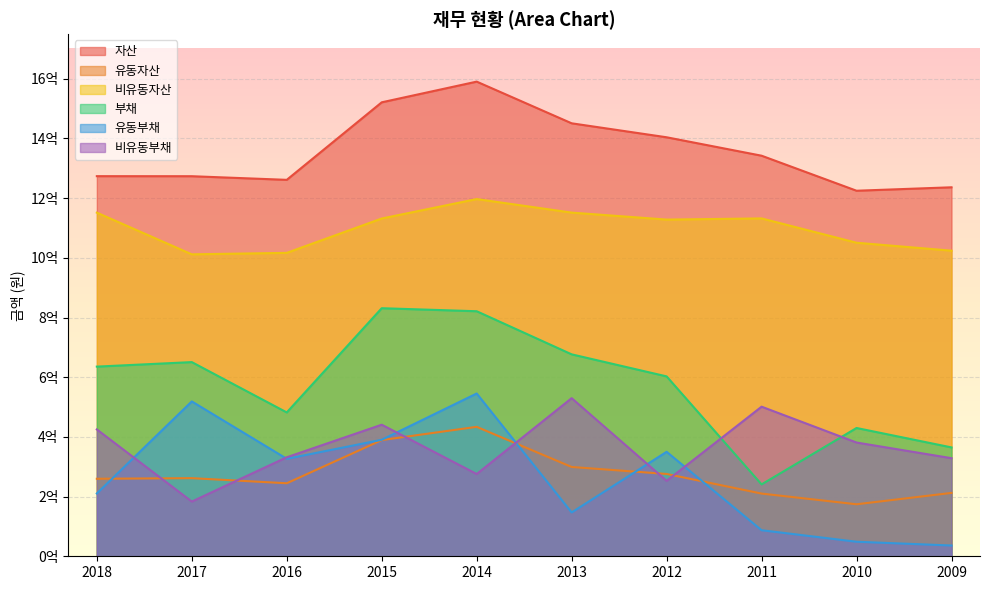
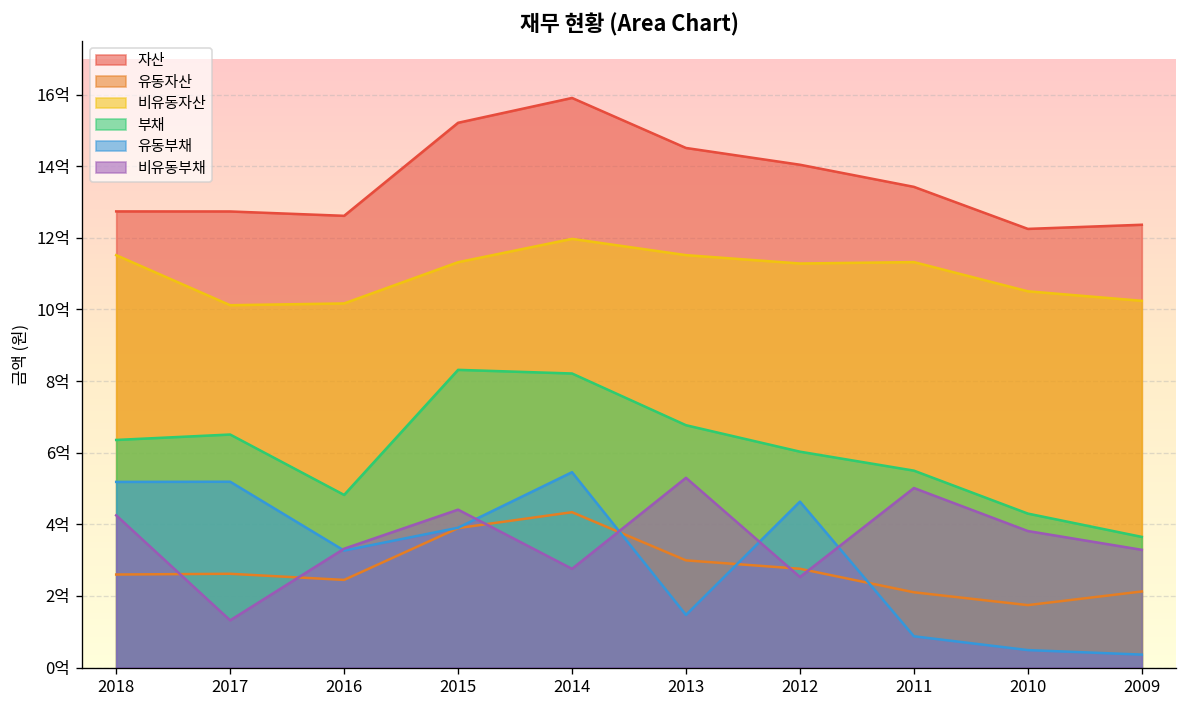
  {
    "비유동자산": {
      "2018": "11.5억",
      "2017": "10.1억",
      "2016": "10.2억",
      "2015": "11.3억",
      "2014": "12.0억",
      "2013": "11.5억",
      "2012": "11.3억",
      "2011": "11.3억",
      "2010": "10.5억",
      "2009": "10.2억"
    },
    "부채": {
      "2018": "6.4억",
      "2017": "6.5억",
      "2016": "4.8억",
      "2015": "8.3억",
      "2014": "8.2억",
      "2013": "6.8억",
      "2012": "6.0억",
-     "2011": "2.4억",
+     "2011": "5.5억",
      "2010": "4.3억",
      "2009": "3.6억"
    },
    "유동부채": {
-     "2018": "2.1억",
+     "2018": "5.2억",
      "2017": "5.2억",
      "2014": "5.5억",
      "2013": "1.5억",
-     "2012": "3.5억",
+     "2012": "4.6억",
      "2011": "0.9억",
      "2010": "0.5억",
      "2009": "0.4억"
    },
    "비유동부채": {
      "2018": "4.3억",
-     "2017": "1.8억",
+     "2017": "1.3억",
      "2015": "4.4억",
      "2014": "2.8억",
      "2013": "5.3억",
      "2012": "2.5억",
      "2011": "5.0억",
      "2010": "3.8억",
      "2009": "3.3억"
    }
  }
